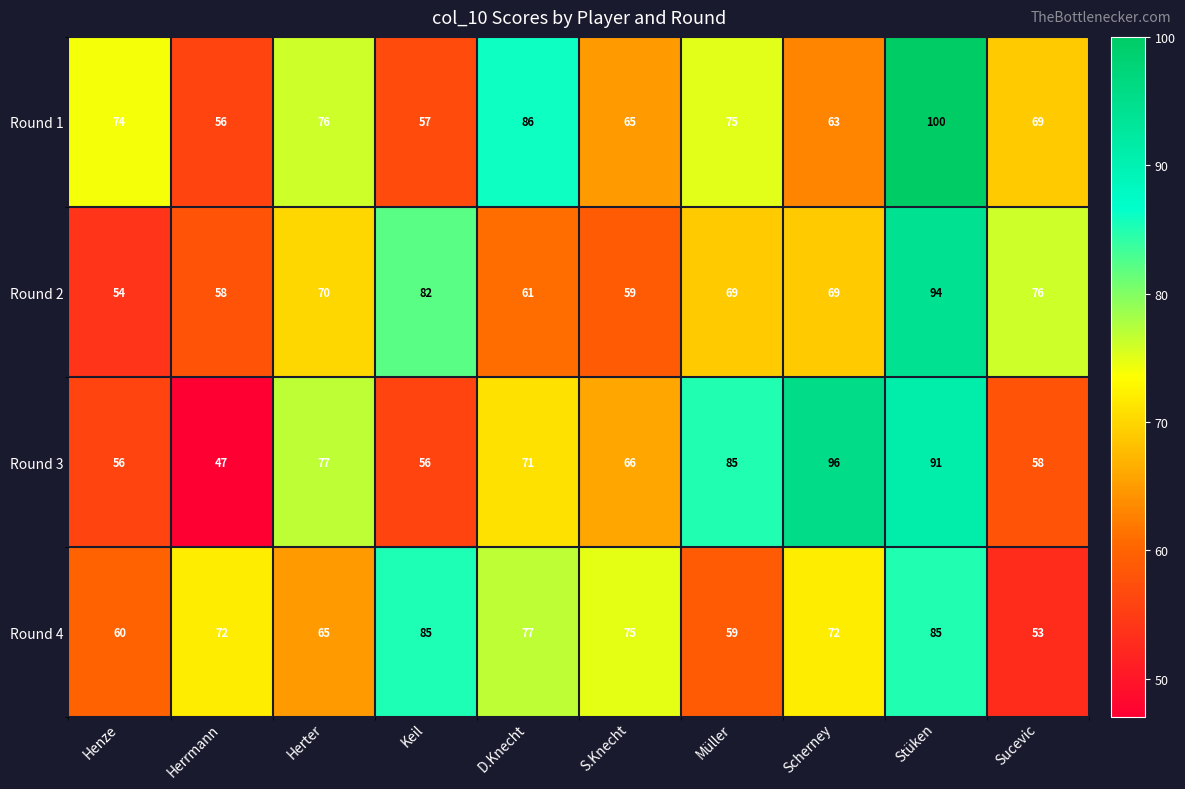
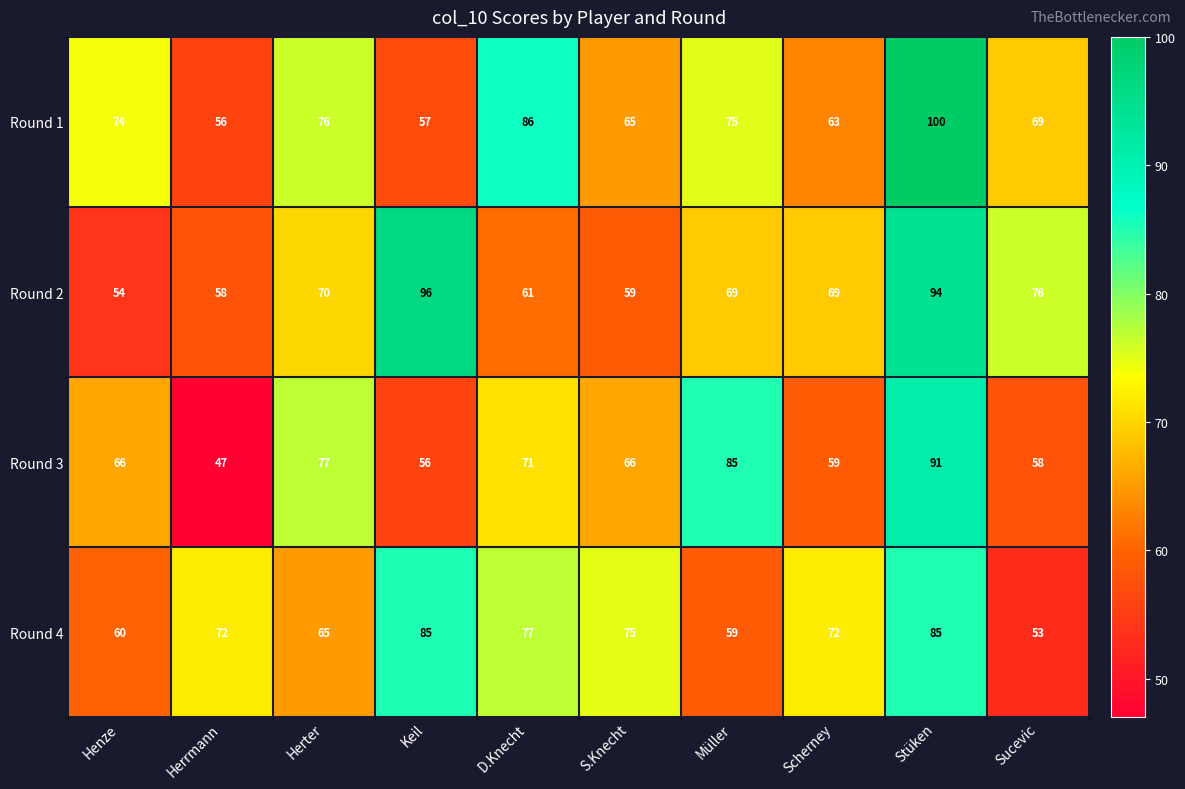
  {
    "Round 1": {
      "Henze": 74,
      "Herrmann": 56,
      "Herter": 76,
      "Keil": 57,
      "D.Knecht": 86,
      "S.Knecht": 65,
      "Müller": 75,
      "Scherney": 63,
      "Stüken": 100,
      "Sucevic": 69
    },
    "Round 2": {
      "Henze": 54,
      "Herrmann": 58,
      "Herter": 70,
-     "Keil": 82,
+     "Keil": 96,
      "D.Knecht": 61,
      "S.Knecht": 59,
      "Müller": 69,
      "Scherney": 69,
      "Stüken": 94,
      "Sucevic": 76
    },
    "Round 3": {
-     "Henze": 56,
+     "Henze": 66,
      "Herrmann": 47,
      "Herter": 77,
      "Keil": 56,
      "D.Knecht": 71,
      "S.Knecht": 66,
      "Müller": 85,
-     "Scherney": 96,
+     "Scherney": 59,
      "Stüken": 91,
      "Sucevic": 58
    },
    "Round 4": {
      "Henze": 60,
      "Herrmann": 72,
      "Herter": 65,
      "Keil": 85,
      "D.Knecht": 77,
      "S.Knecht": 75,
      "Müller": 59,
      "Scherney": 72,
      "Stüken": 85,
      "Sucevic": 53
    }
  }
